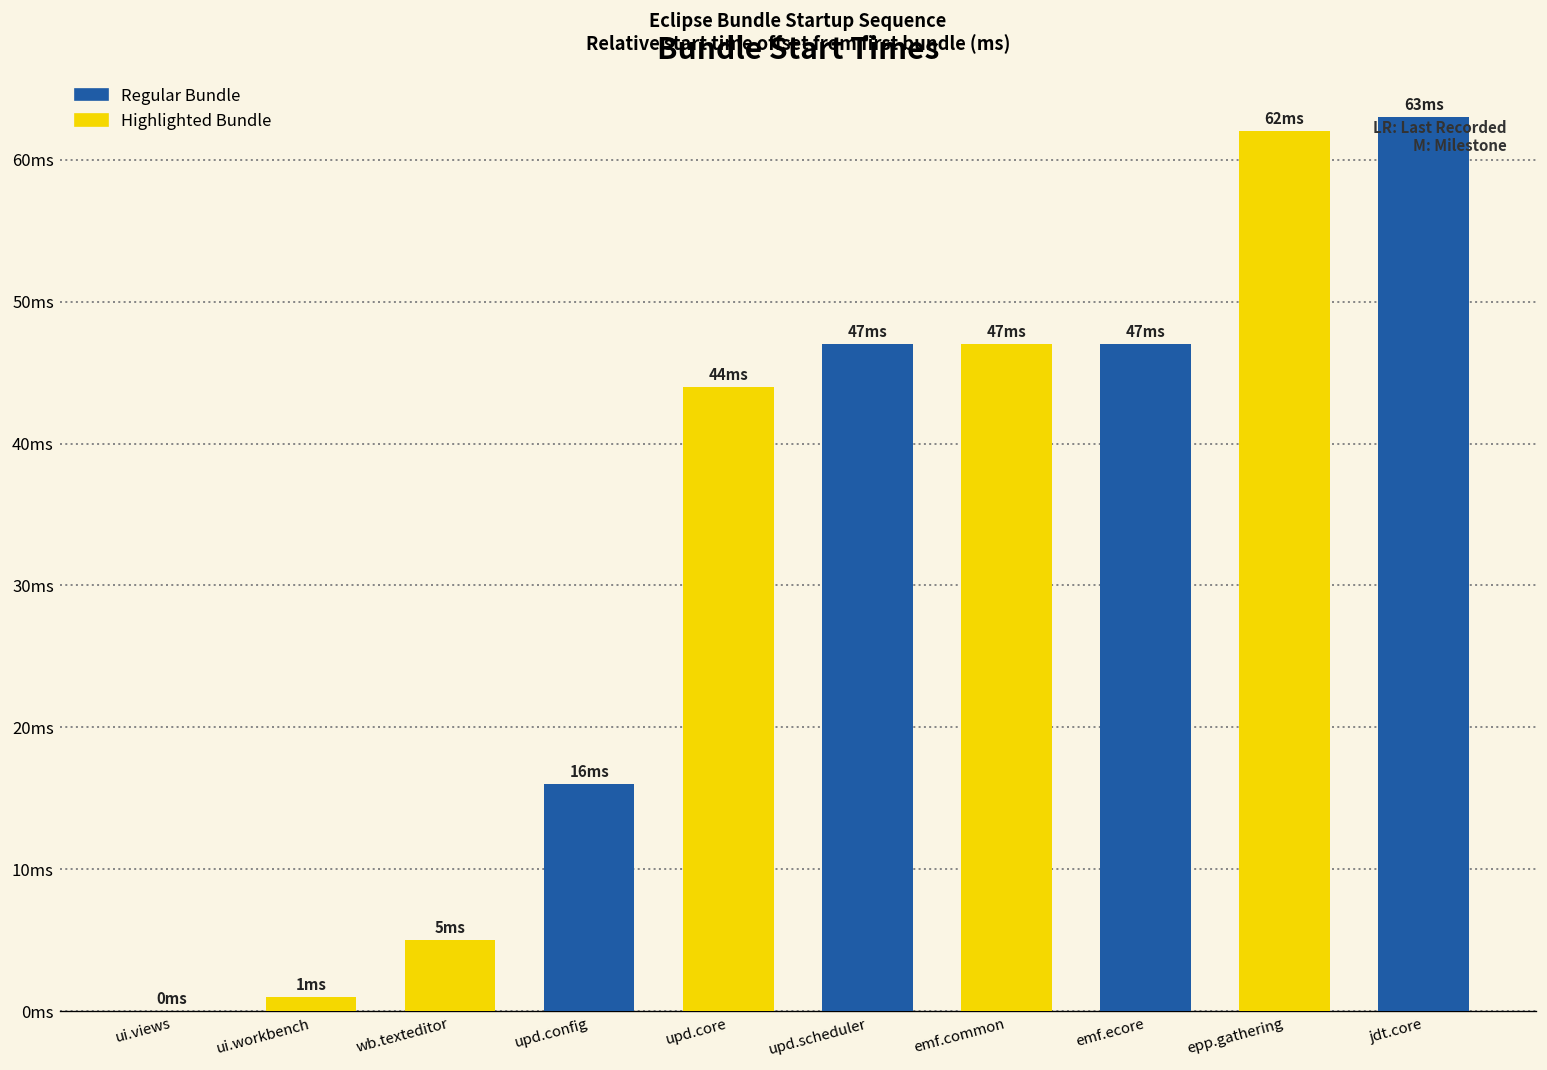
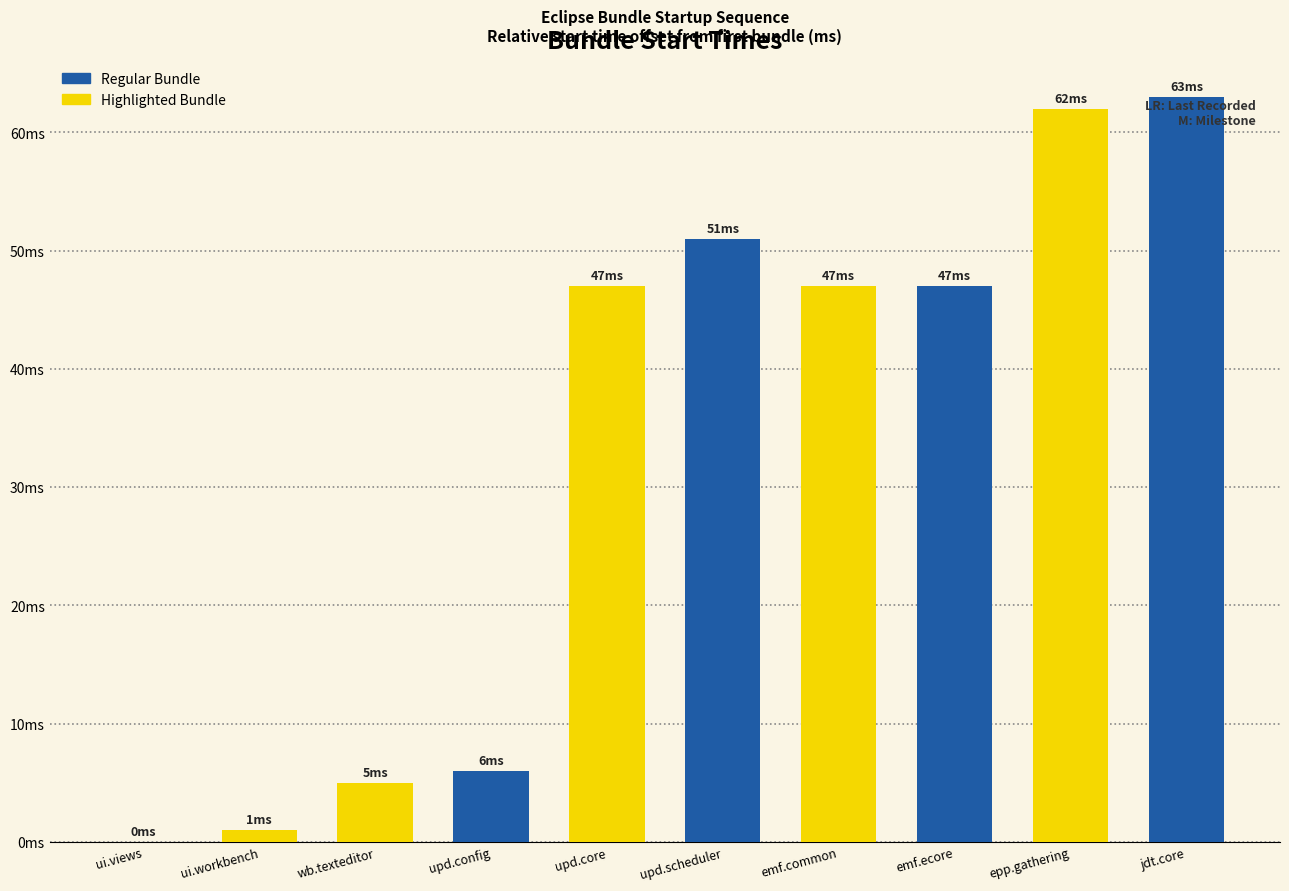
  {
    "ui.views": 0,
    "ui.workbench": 1,
    "wb.texteditor": 5,
-   "upd.config": 16,
-   "upd.core": 44,
-   "upd.scheduler": 47,
+   "upd.config": 6,
+   "upd.core": 47,
+   "upd.scheduler": 51,
    "emf.common": 47,
    "emf.ecore": 47,
    "epp.gathering": 62,
    "jdt.core": 63
  }
